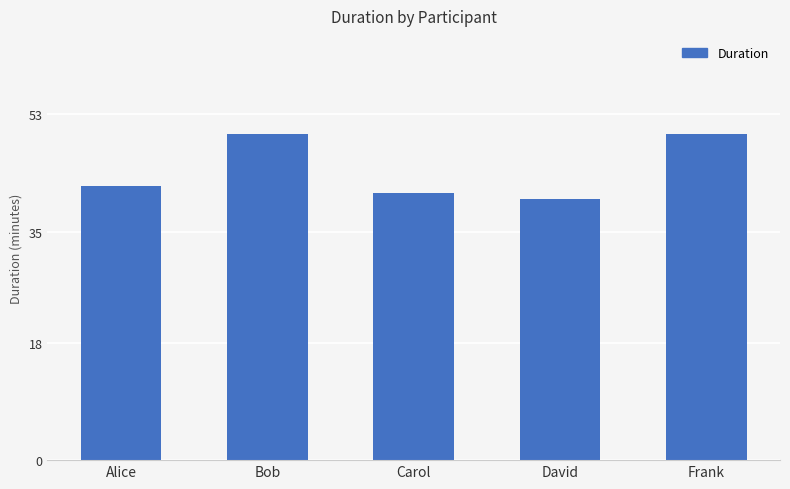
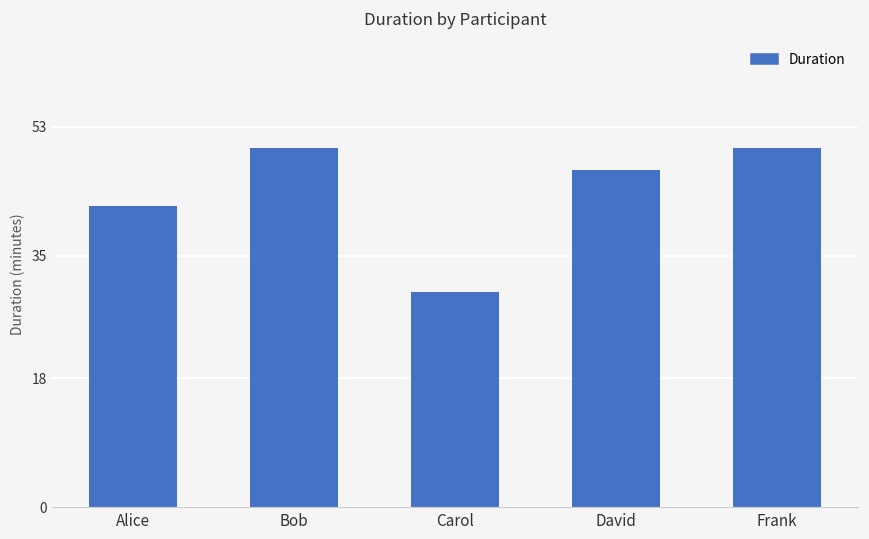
  {
    "Alice": 42,
    "Bob": 50,
-   "Carol": 41,
-   "David": 40,
+   "Carol": 30,
+   "David": 47,
    "Frank": 50
  }
